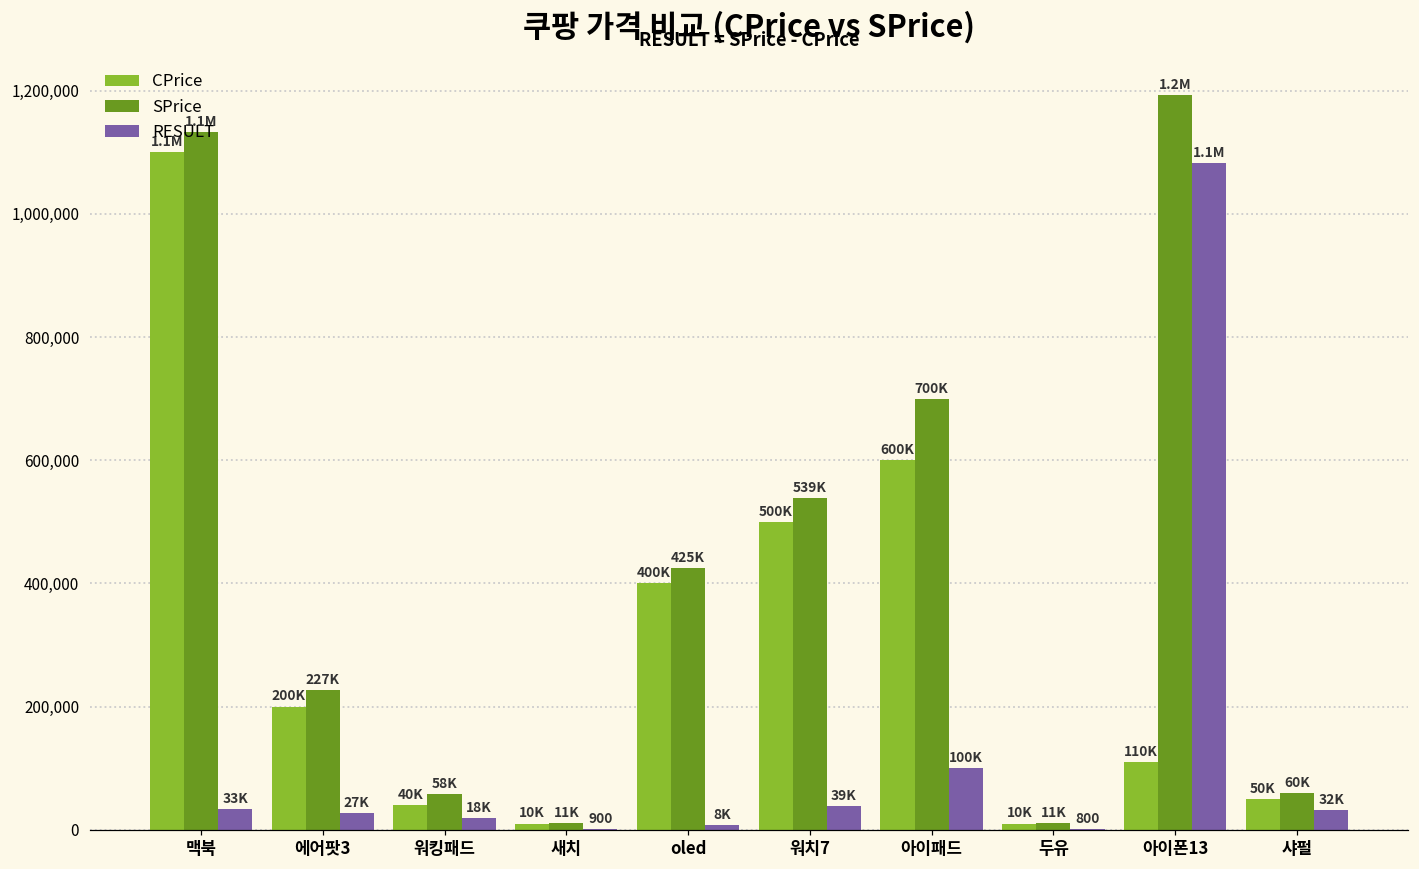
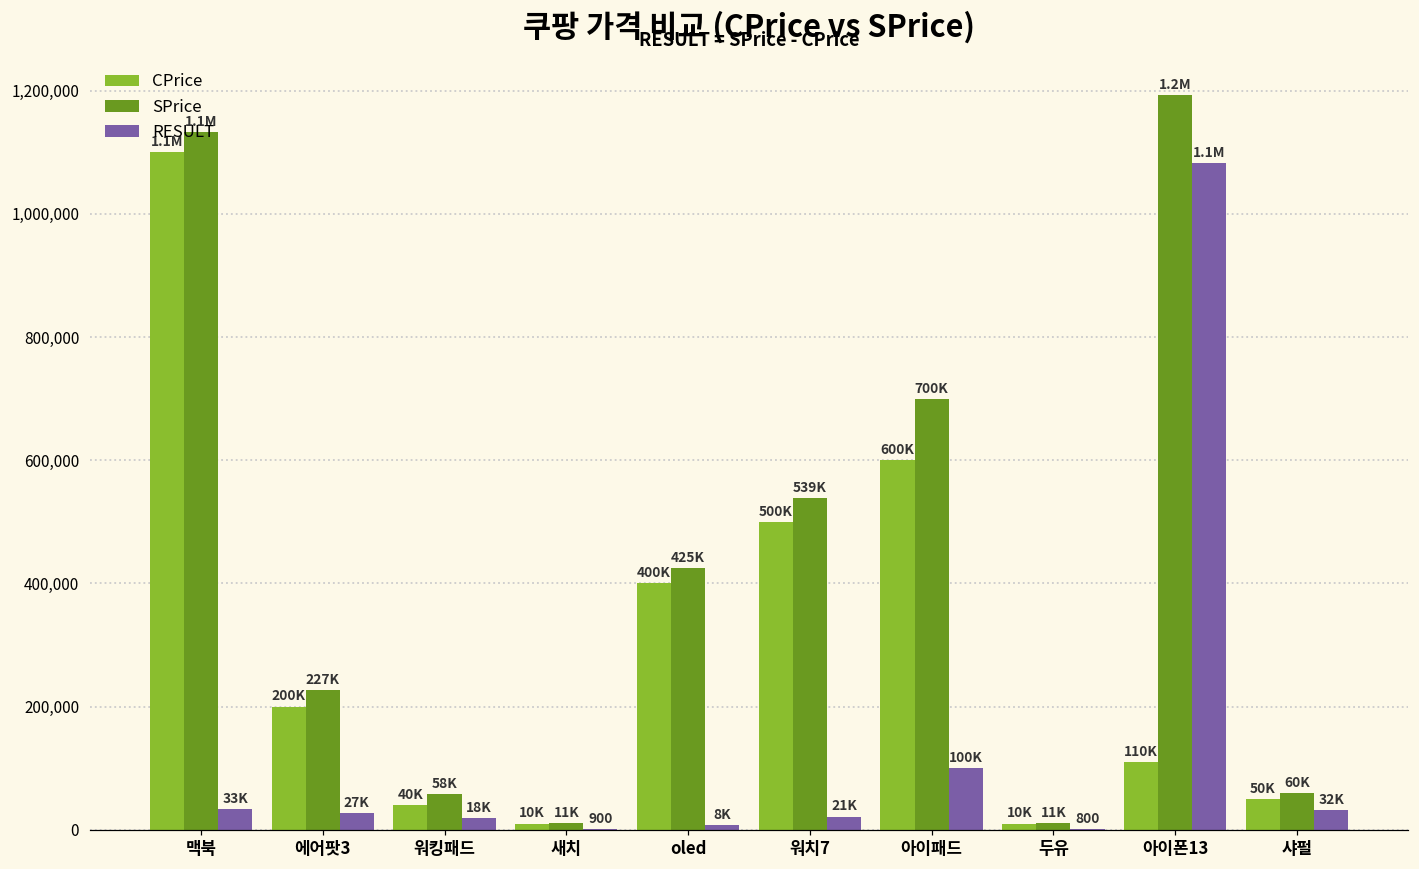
  {
    "RESULT": {
      "맥북": "33K",
      "에어팟3": "27K",
      "워킹패드": "18K",
      "새치": "900",
      "oled": "8K",
-     "워치7": "39K",
+     "워치7": "21K",
      "아이패드": "100K",
      "두유": "800",
      "아이폰13": "1.1M",
      "샤펄": "32K"
    }
  }
